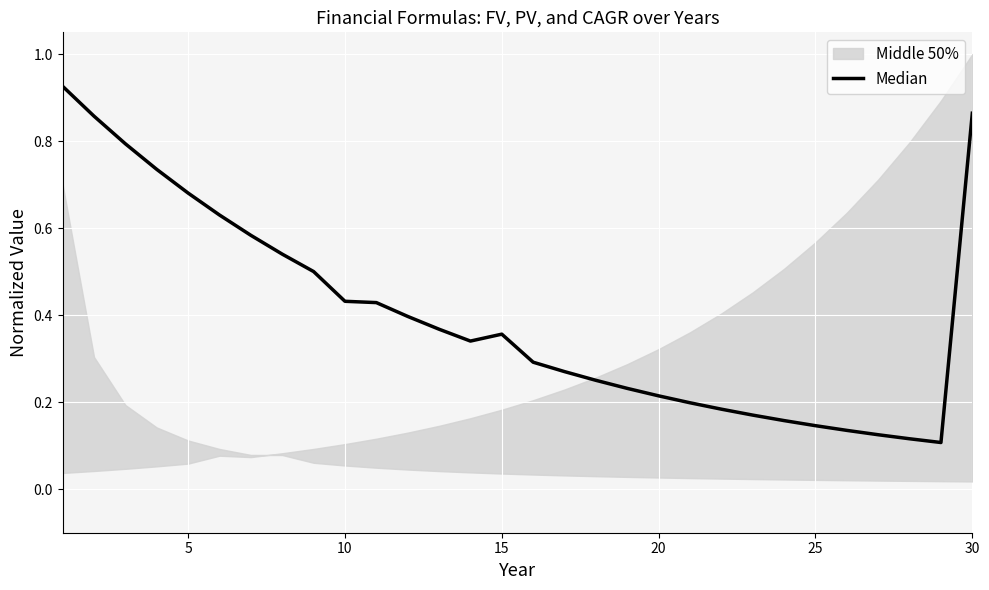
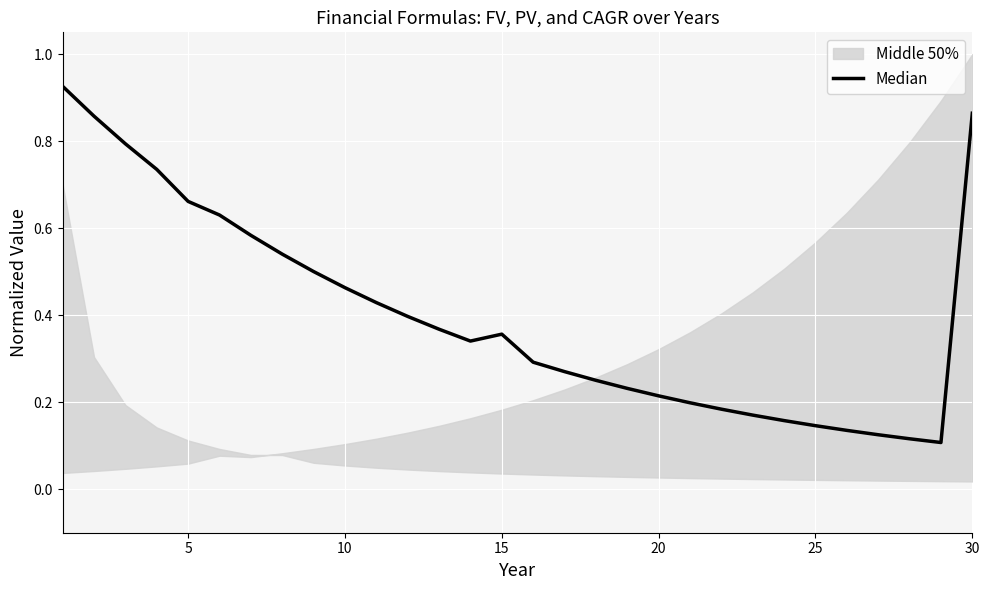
  {
    "Median": {
-     "5": 0.68,
-     "10": 0.43,
+     "5": 0.66,
+     "10": 0.46,
      "15": 0.36,
      "20": 0.21,
      "25": 0.15,
      "30": 0.86
    }
  }
